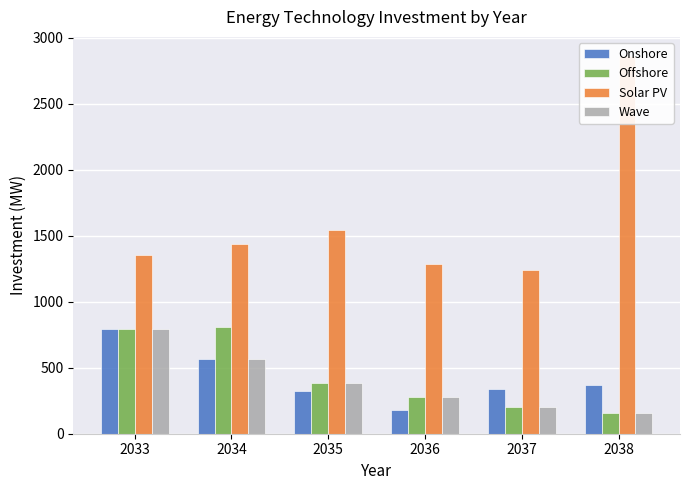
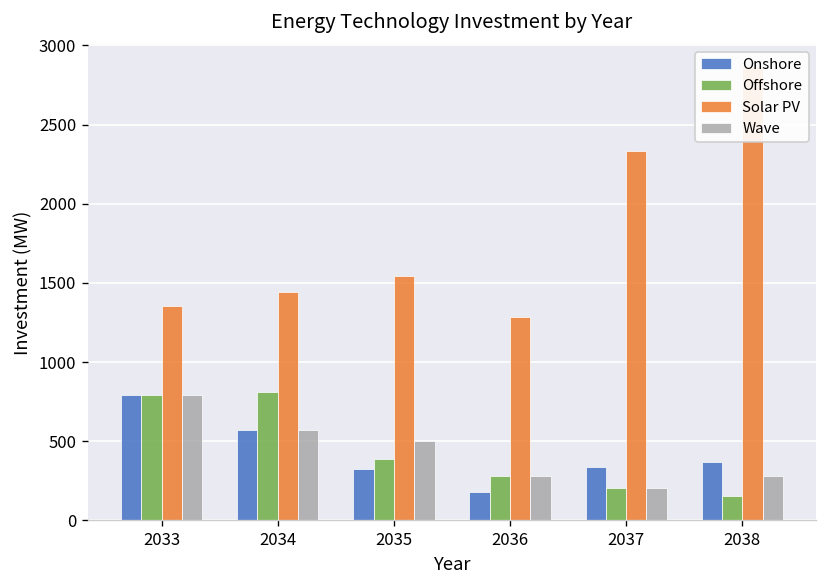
  {
    "Onshore": {
      "2033": 790,
      "2034": 570,
      "2035": 330,
      "2036": 180,
      "2037": 340,
      "2038": 370
    },
    "Offshore": {
      "2033": 790,
      "2034": 810,
      "2035": 390,
      "2036": 280,
      "2037": 210,
      "2038": 150
    },
    "Solar PV": {
      "2033": 1350,
      "2034": 1440,
      "2035": 1540,
      "2036": 1290,
-     "2037": 1240
+     "2037": 2330
    },
    "Wave": {
      "2033": 790,
      "2034": 570,
-     "2035": 390,
+     "2035": 500,
      "2036": 280,
      "2037": 210,
-     "2038": 150
+     "2038": 280
    }
  }
